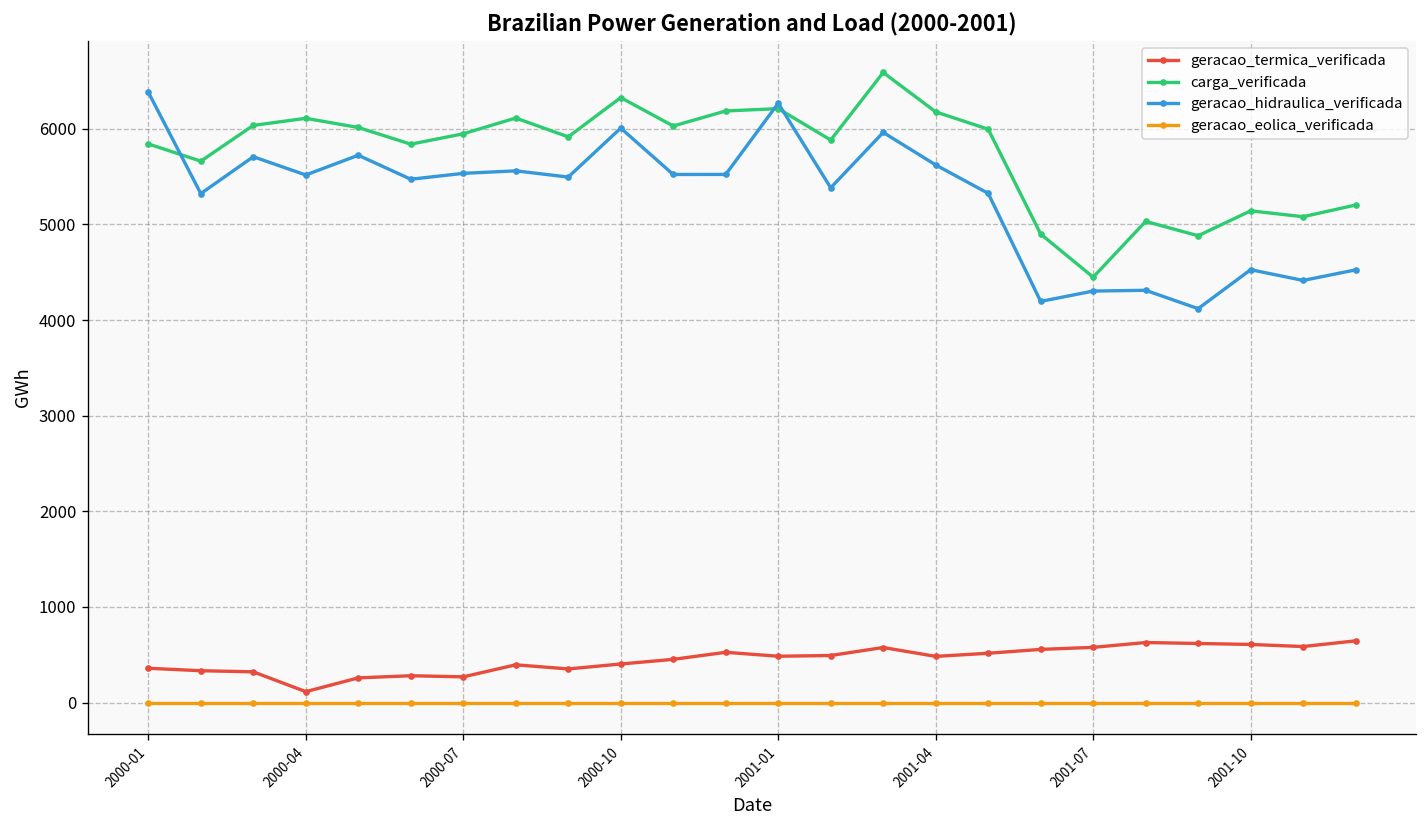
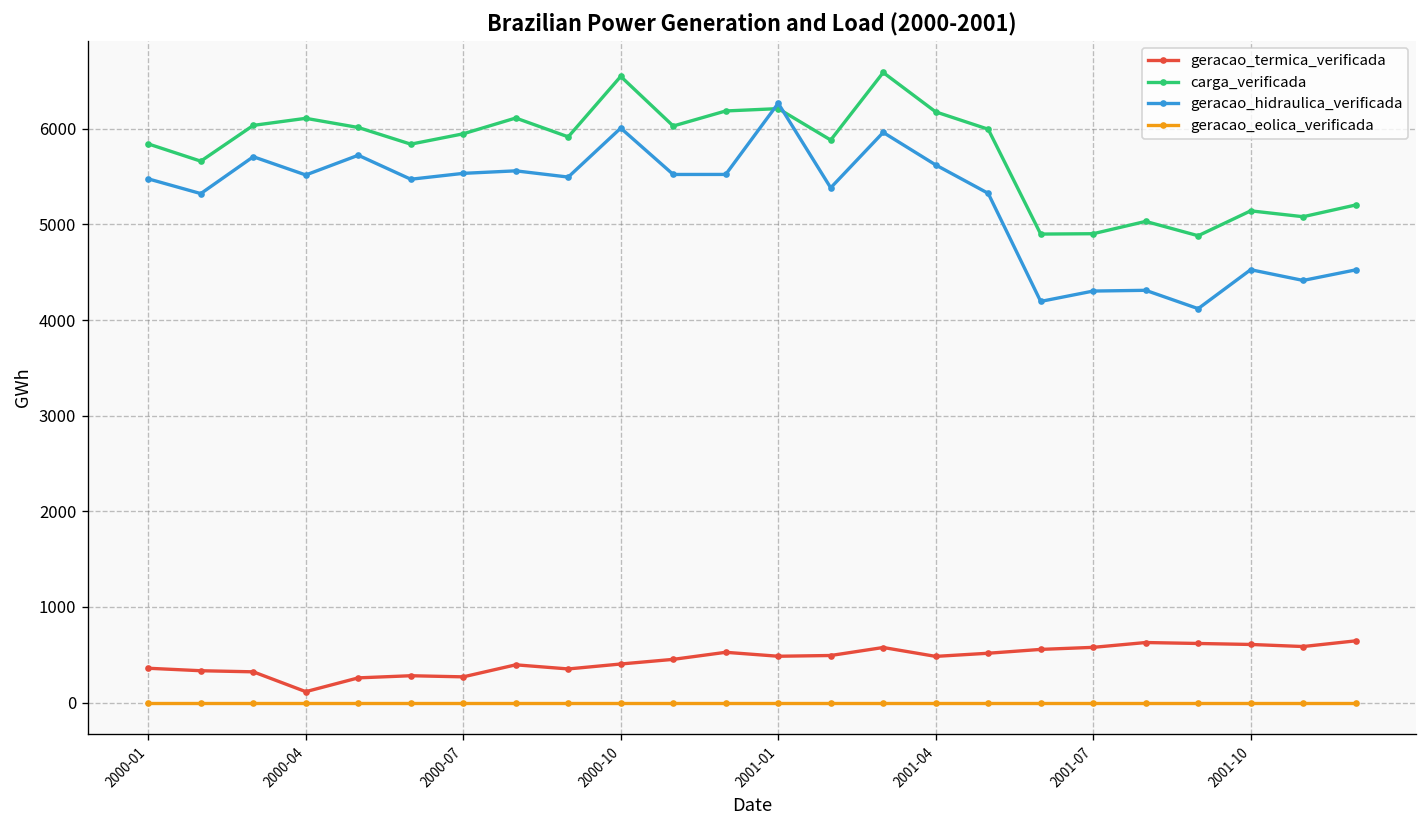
  {
    "geracao_termica_verificada": {
      "2000-01": 400,
      "2000-04": 100,
      "2000-07": 300,
      "2000-10": 400,
      "2001-01": 500,
      "2001-04": 500,
      "2001-07": 600,
      "2001-10": 600
    },
    "carga_verificada": {
      "2000-01": 5800,
      "2000-04": 6100,
      "2000-07": 5900,
-     "2000-10": 6300,
+     "2000-10": 6500,
      "2001-01": 6200,
      "2001-04": 6200,
-     "2001-07": 4400,
+     "2001-07": 4900,
      "2001-10": 5100
    },
    "geracao_hidraulica_verificada": {
-     "2000-01": 6400,
+     "2000-01": 5500,
      "2000-04": 5500,
      "2000-07": 5500,
      "2000-10": 6000,
      "2001-01": 6300,
      "2001-04": 5600,
      "2001-07": 4300,
      "2001-10": 4500
    },
    "geracao_eolica_verificada": {
      "2000-01": 0,
      "2000-04": 0,
      "2000-07": 0,
      "2000-10": 0,
      "2001-01": 0,
      "2001-04": 0,
      "2001-07": 0,
      "2001-10": 0
    }
  }
